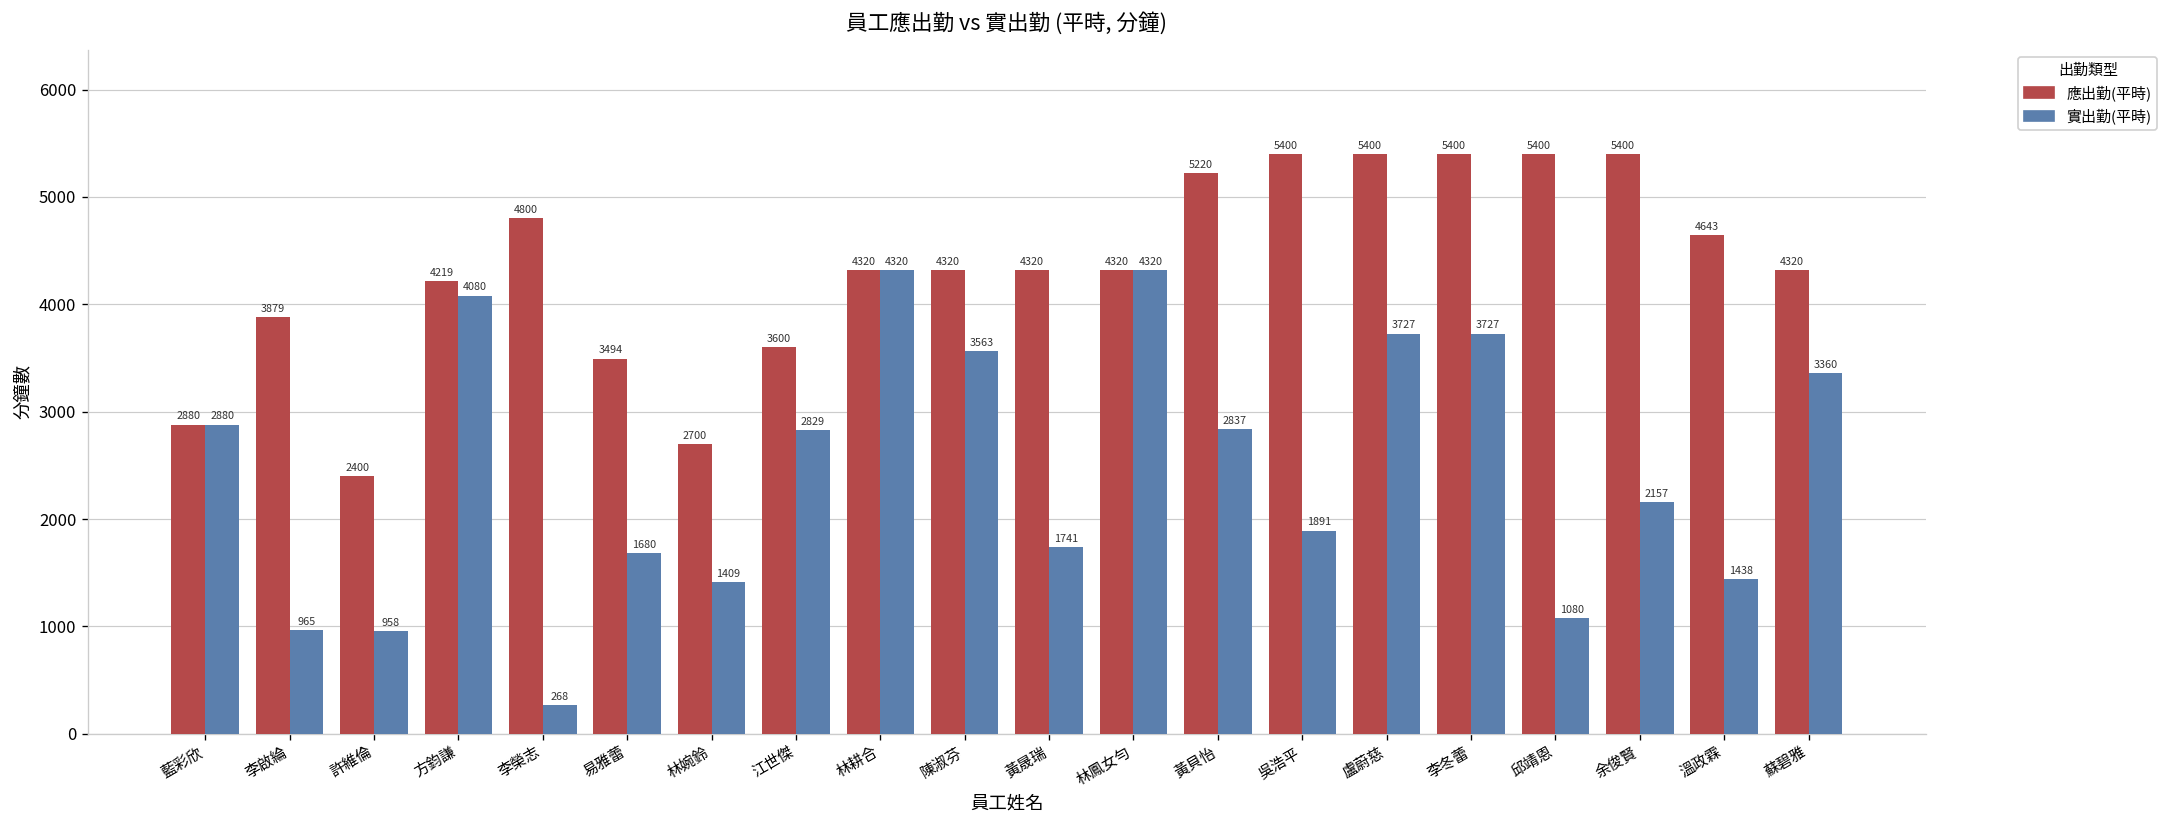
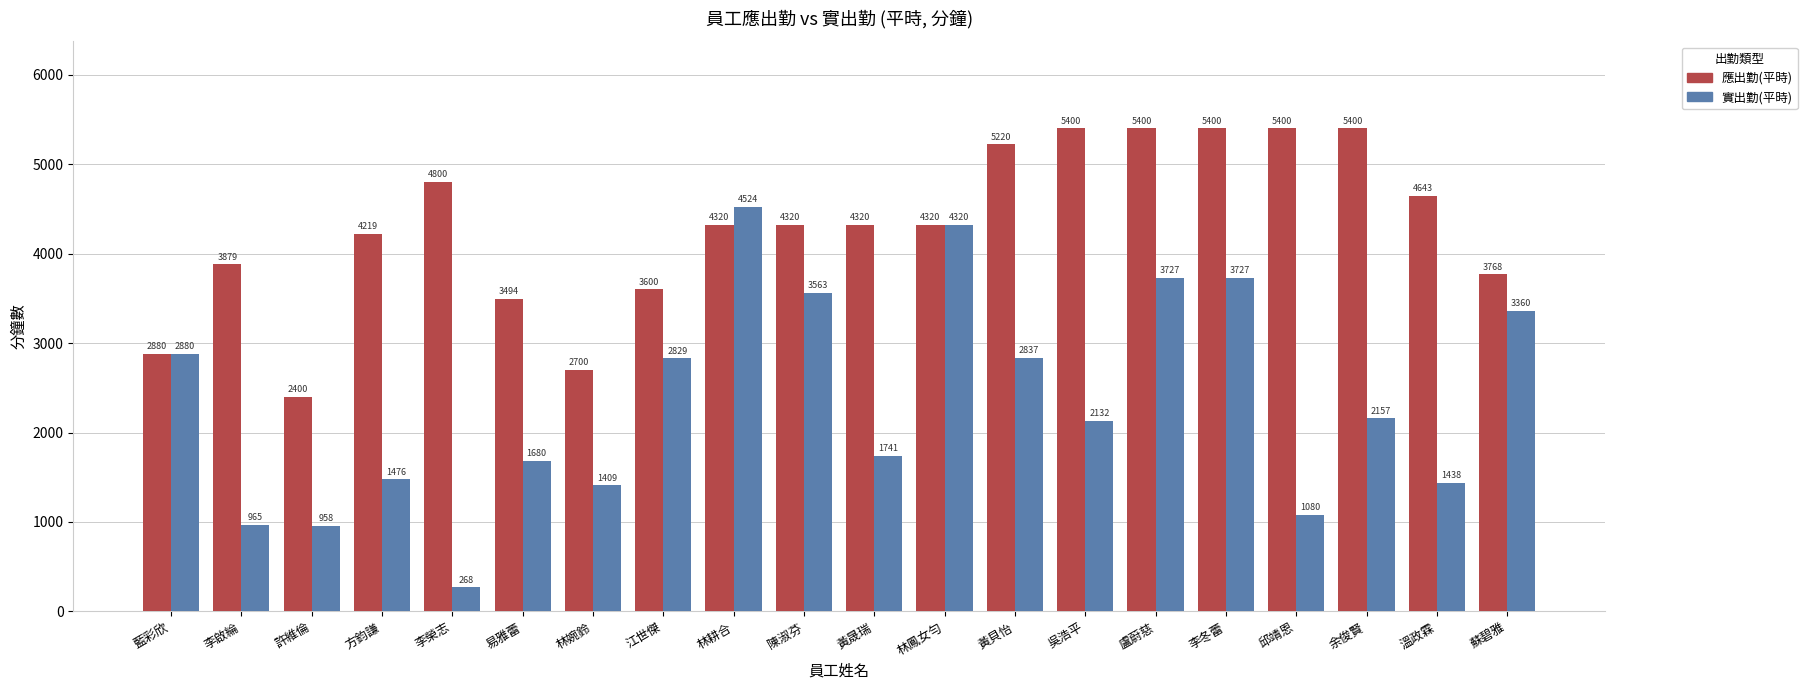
  {
    "應出勤(平時)": {
      "藍彩欣": 2880,
      "李啟綸": 3879,
      "許維倫": 2400,
      "方鈞謙": 4219,
      "李榮志": 4800,
      "易雅蕾": 3494,
      "林婉鈴": 2700,
      "江世傑": 3600,
      "林耕合": 4320,
      "陳淑芬": 4320,
      "黃晟瑞": 4320,
      "林鳳女勻": 4320,
      "黃貝怡": 5220,
      "吳浩平": 5400,
      "盧蔚慈": 5400,
      "李冬蕾": 5400,
      "邱靖恩": 5400,
      "余俊賢": 5400,
      "溫政霖": 4643,
-     "蘇碧雅": 4320
+     "蘇碧雅": 3768
    },
    "實出勤(平時)": {
      "藍彩欣": 2880,
      "李啟綸": 965,
      "許維倫": 958,
-     "方鈞謙": 4080,
+     "方鈞謙": 1476,
      "李榮志": 268,
      "易雅蕾": 1680,
      "林婉鈴": 1409,
      "江世傑": 2829,
-     "林耕合": 4320,
+     "林耕合": 4524,
      "陳淑芬": 3563,
      "黃晟瑞": 1741,
      "林鳳女勻": 4320,
      "黃貝怡": 2837,
-     "吳浩平": 1891,
+     "吳浩平": 2132,
      "盧蔚慈": 3727,
      "李冬蕾": 3727,
      "邱靖恩": 1080,
      "余俊賢": 2157,
      "溫政霖": 1438,
      "蘇碧雅": 3360
    }
  }
